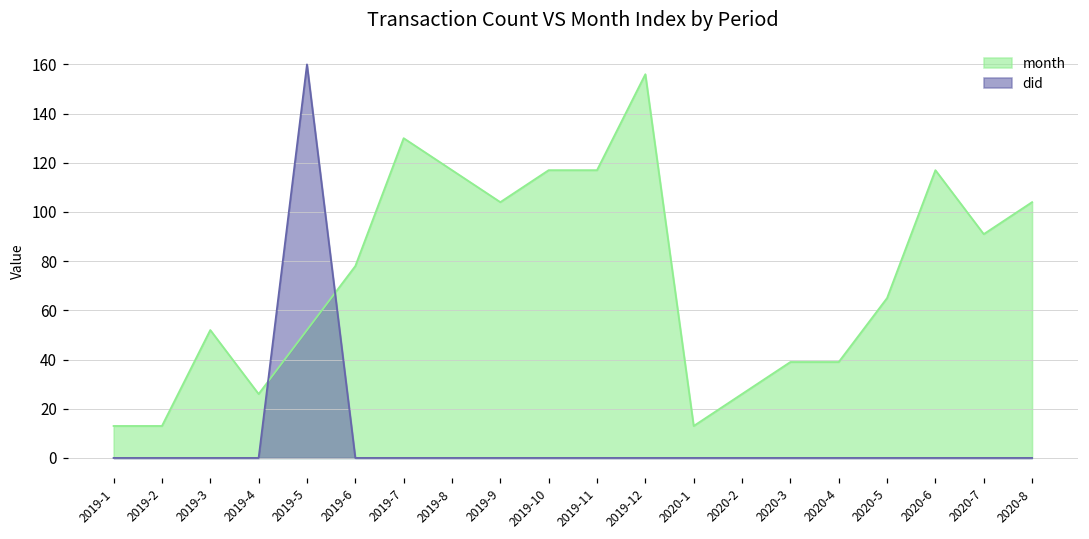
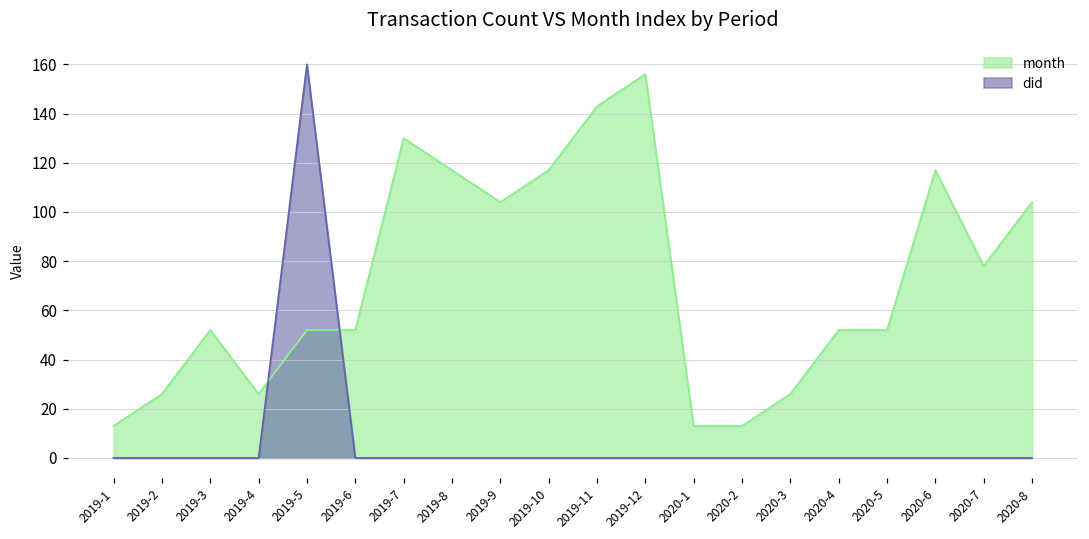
  {
    "month": {
      "2019-1": 13,
-     "2019-2": 13,
+     "2019-2": 26,
      "2019-3": 52,
      "2019-4": 26,
      "2019-5": 52,
-     "2019-6": 78,
+     "2019-6": 52,
      "2019-7": 130,
      "2019-8": 117,
      "2019-9": 104,
      "2019-10": 117,
-     "2019-11": 117,
+     "2019-11": 143,
      "2019-12": 156,
      "2020-1": 13,
-     "2020-2": 26,
-     "2020-3": 39,
-     "2020-4": 39,
-     "2020-5": 65,
+     "2020-2": 13,
+     "2020-3": 26,
+     "2020-4": 52,
+     "2020-5": 52,
      "2020-6": 117,
-     "2020-7": 91,
+     "2020-7": 78,
      "2020-8": 104
    },
    "did": {
      "2019-1": 0,
      "2019-2": 0,
      "2019-3": 0,
      "2019-4": 0,
      "2019-5": 160,
      "2019-6": 0,
      "2019-7": 0,
      "2019-8": 0,
      "2019-9": 0,
      "2019-10": 0,
      "2019-11": 0,
      "2019-12": 0,
      "2020-1": 0,
      "2020-2": 0,
      "2020-3": 0,
      "2020-4": 0,
      "2020-5": 0,
      "2020-6": 0,
      "2020-7": 0,
      "2020-8": 0
    }
  }
